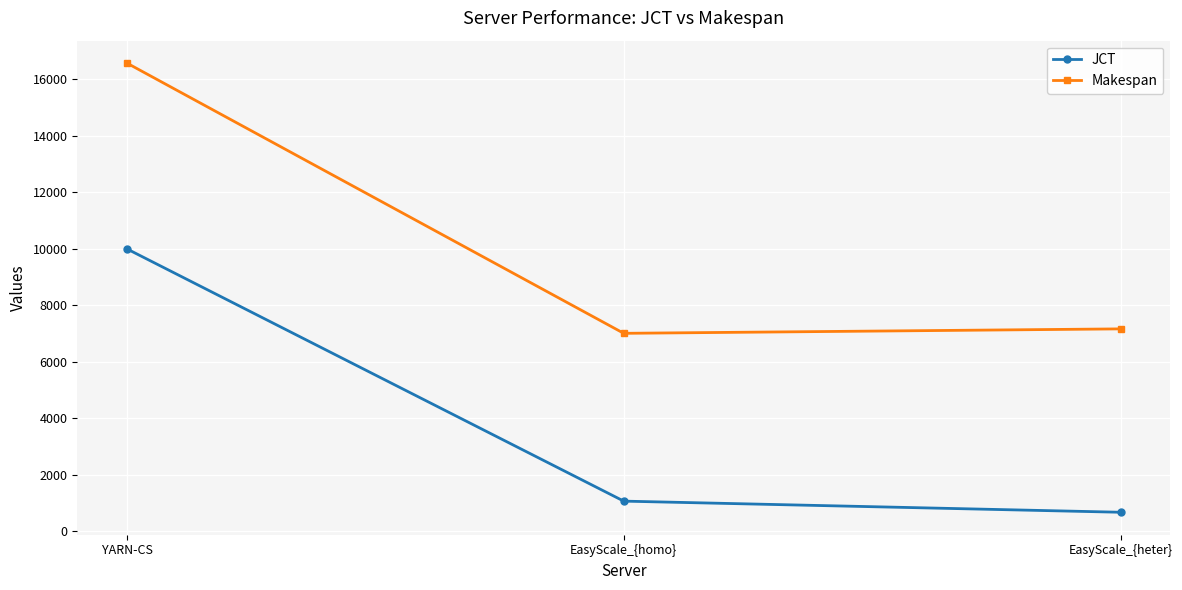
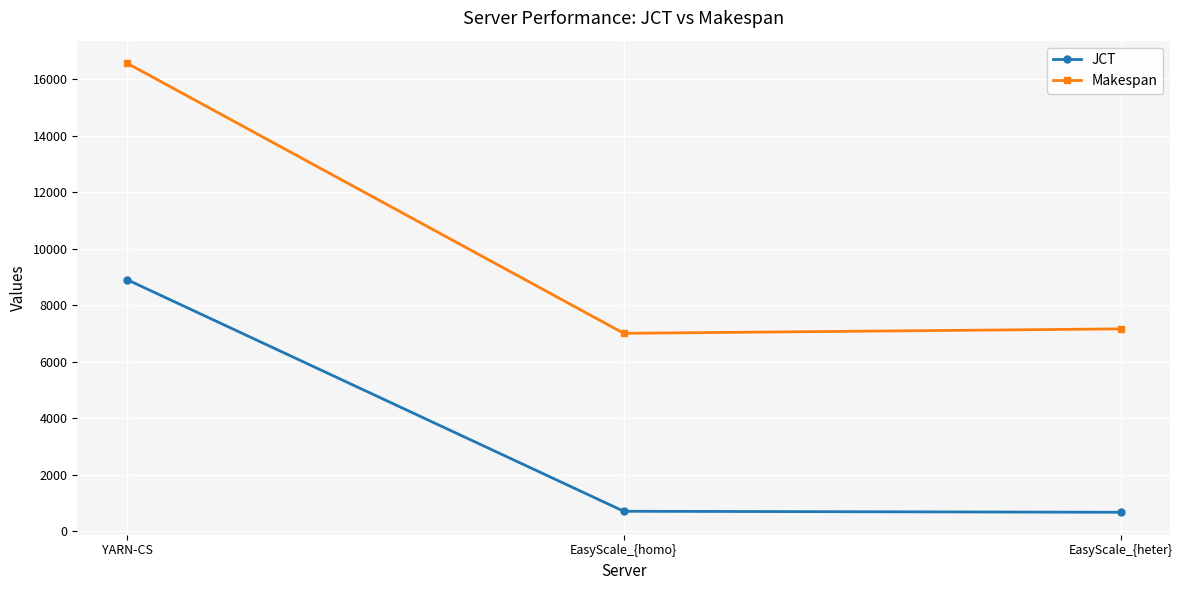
  {
    "JCT": {
-     "YARN-CS": 10000,
-     "EasyScale_{homo}": 1100,
+     "YARN-CS": 8900,
+     "EasyScale_{homo}": 700,
      "EasyScale_{heter}": 700
    },
    "Makespan": {
      "YARN-CS": 16600,
      "EasyScale_{homo}": 7000,
      "EasyScale_{heter}": 7200
    }
  }
